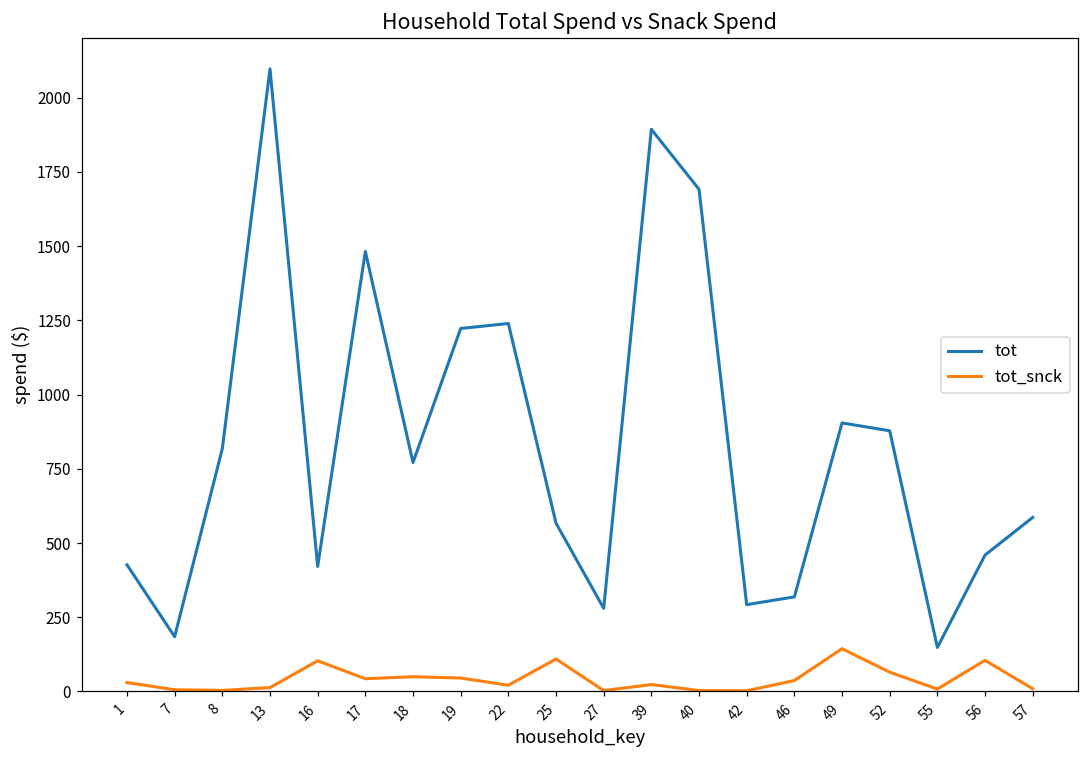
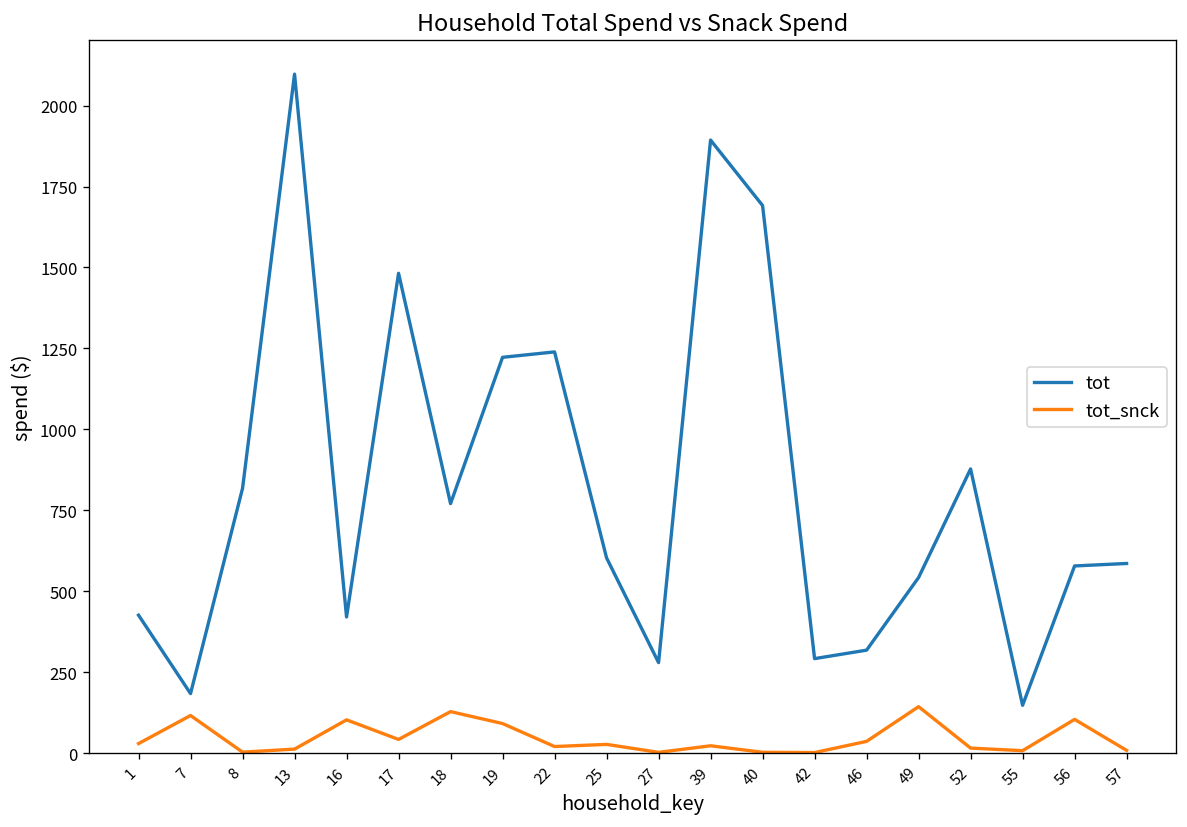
  {
    "tot": {
      "1": 430,
      "7": 180,
      "8": 820,
      "13": 2100,
      "16": 420,
      "17": 1480,
      "18": 770,
      "19": 1220,
      "22": 1240,
-     "25": 570,
+     "25": 600,
      "27": 280,
      "39": 1890,
      "40": 1690,
      "42": 290,
      "46": 320,
-     "49": 900,
+     "49": 540,
      "52": 880,
      "55": 150,
-     "56": 460,
+     "56": 580,
      "57": 590
    },
    "tot_snck": {
      "1": 30,
-     "7": 10,
+     "7": 120,
      "8": 0,
      "13": 10,
      "16": 100,
      "17": 40,
-     "18": 50,
-     "19": 50,
+     "18": 130,
+     "19": 90,
      "22": 20,
-     "25": 110,
+     "25": 30,
      "27": 0,
      "39": 20,
      "40": 0,
      "42": 0,
      "46": 40,
      "49": 140,
-     "52": 60,
+     "52": 20,
      "55": 10,
      "56": 100,
      "57": 10
    }
  }
